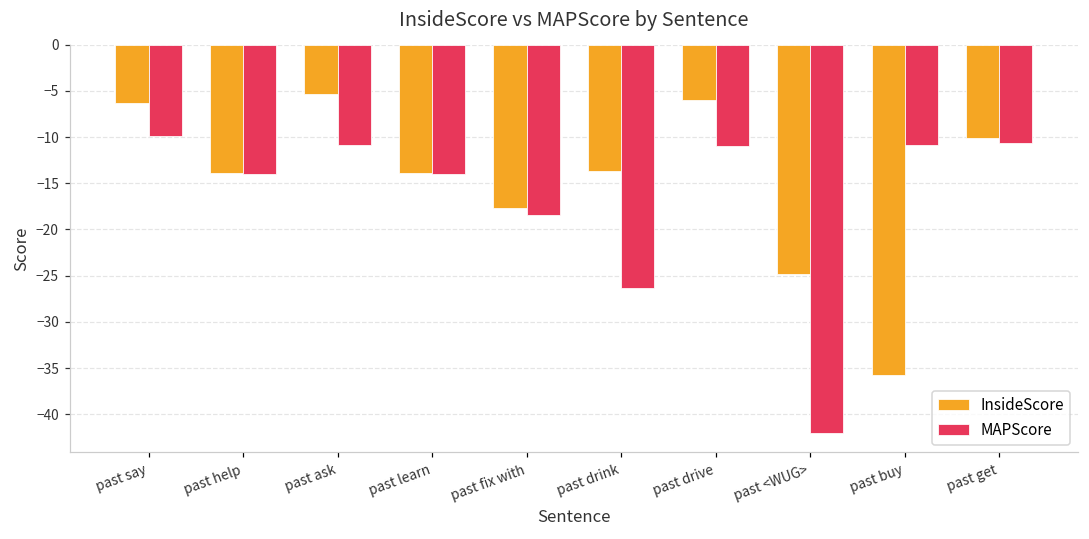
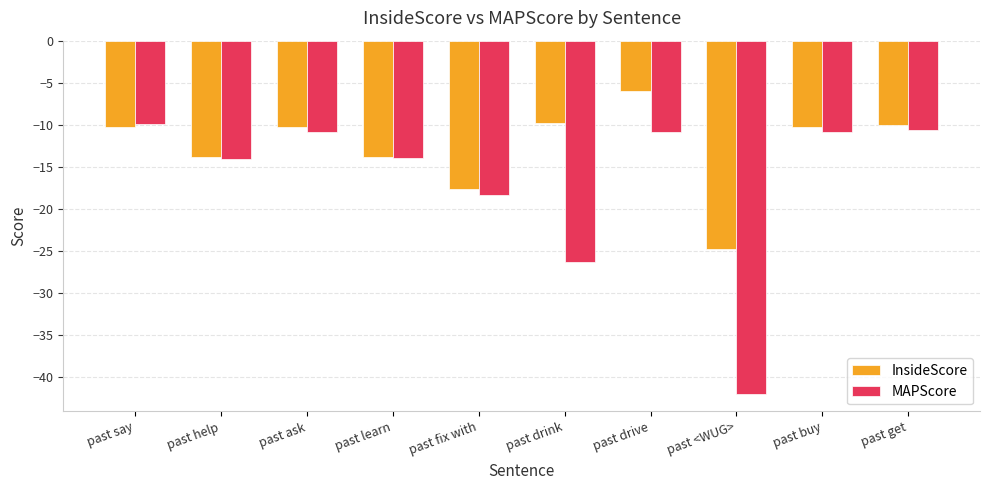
  {
    "InsideScore": {
-     "past say": -6,
+     "past say": -10,
      "past help": -14,
-     "past ask": -5,
+     "past ask": -10,
      "past learn": -14,
      "past fix with": -18,
-     "past drink": -14,
+     "past drink": -10,
      "past drive": -6,
      "past <WUG>": -25,
-     "past buy": -36,
+     "past buy": -10,
      "past get": -10
    },
    "MAPScore": {
      "past say": -10,
      "past help": -14,
      "past ask": -11,
      "past learn": -14,
      "past fix with": -18,
      "past drink": -26,
      "past drive": -11,
      "past <WUG>": -42,
      "past buy": -11,
      "past get": -11
    }
  }
